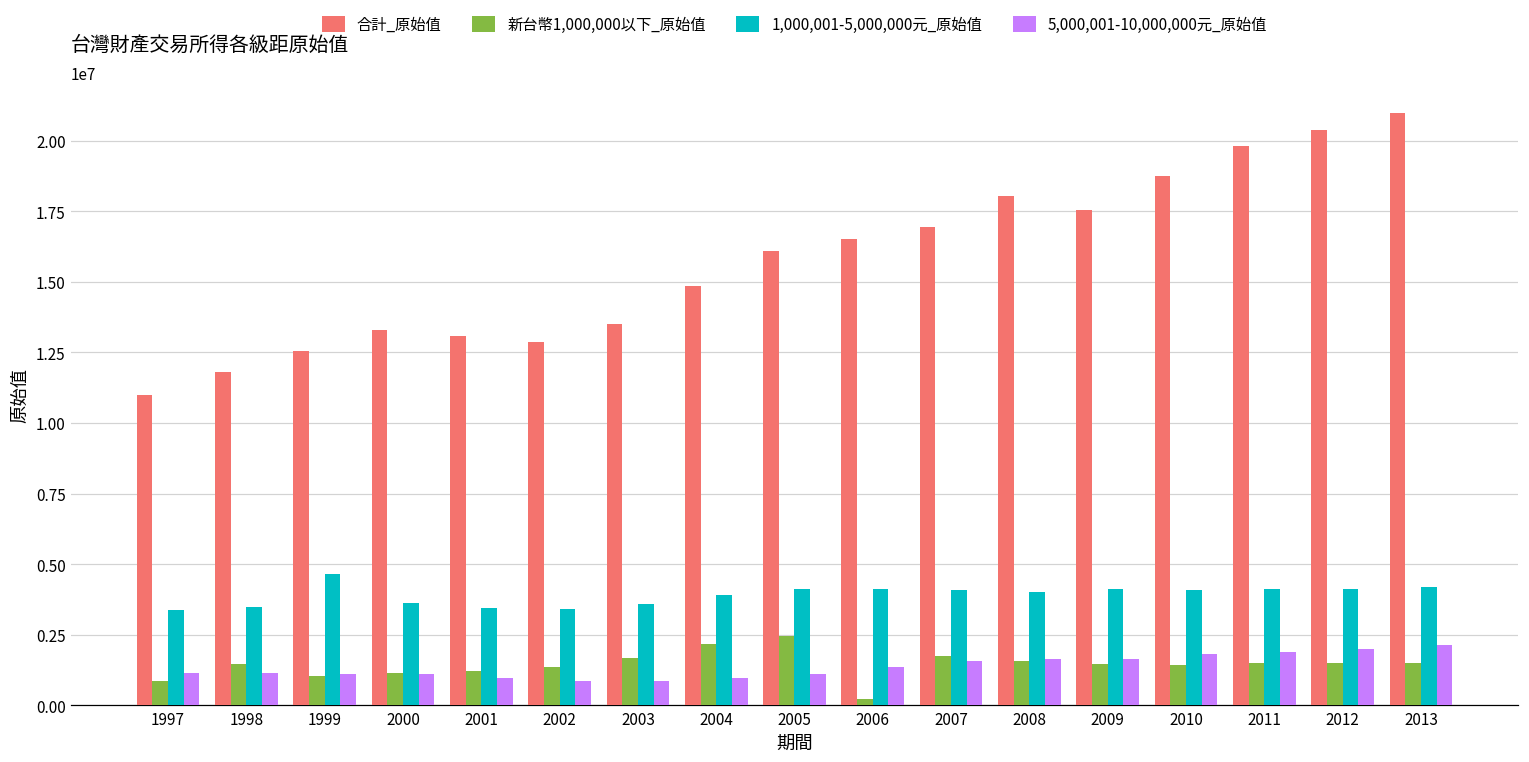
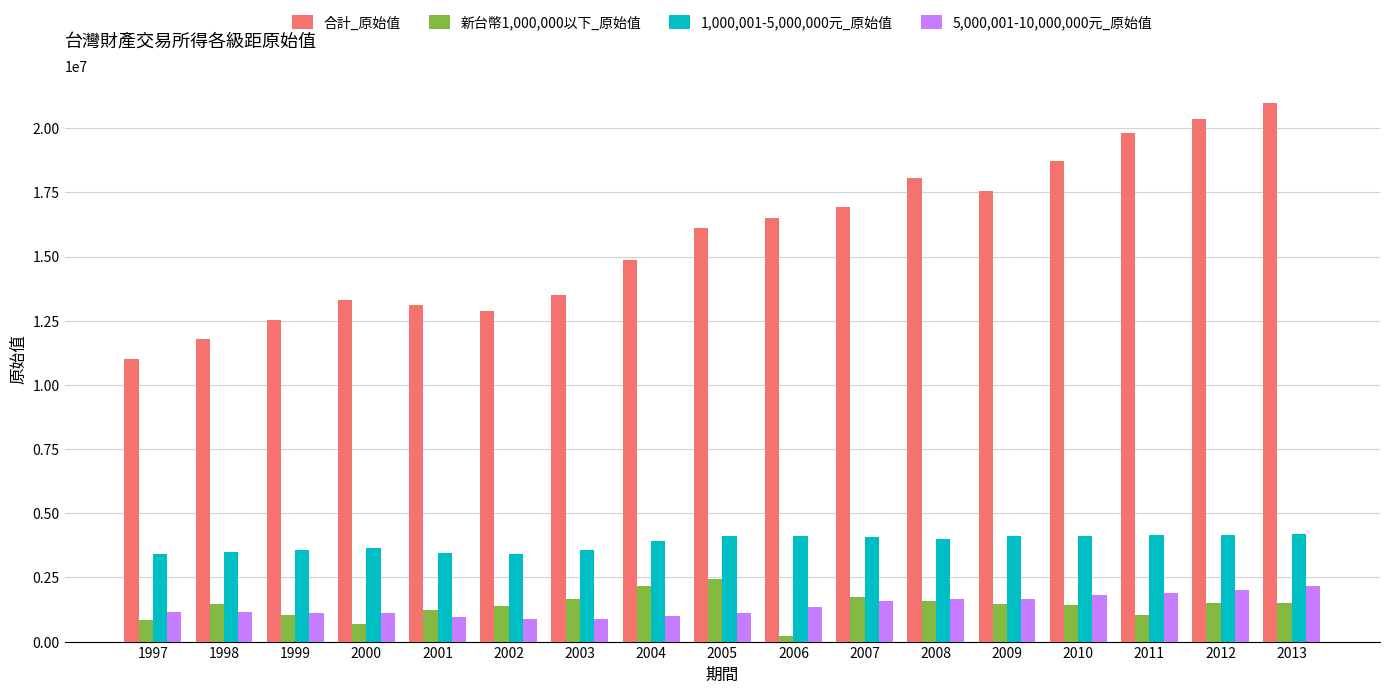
  {
    "合計_原始值": {
      "1997": 11000000,
      "1998": 11800000,
      "1999": 12500000,
      "2000": 13300000,
      "2001": 13100000,
      "2002": 12900000,
      "2003": 13500000,
      "2004": 14900000,
      "2005": 16100000,
      "2006": 16500000,
      "2007": 16900000,
      "2008": 18100000,
      "2009": 17600000,
      "2010": 18700000,
      "2011": 19800000,
      "2012": 20400000,
      "2013": 21000000
    },
    "新台幣1,000,000以下_原始值": {
      "1997": 900000,
      "1998": 1500000,
      "1999": 1000000,
-     "2000": 1100000,
+     "2000": 700000,
      "2001": 1200000,
      "2002": 1400000,
      "2003": 1700000,
      "2004": 2200000,
      "2005": 2500000,
      "2006": 200000,
      "2007": 1700000,
      "2008": 1600000,
      "2009": 1500000,
      "2010": 1400000,
-     "2011": 1500000,
+     "2011": 1100000,
      "2012": 1500000,
      "2013": 1500000
    },
    "1,000,001-5,000,000元_原始值": {
      "1997": 3400000,
      "1998": 3500000,
-     "1999": 4700000,
+     "1999": 3600000,
      "2000": 3600000,
      "2001": 3400000,
      "2002": 3400000,
      "2003": 3600000,
      "2004": 3900000,
      "2005": 4100000,
      "2006": 4100000,
      "2007": 4100000,
      "2008": 4000000,
      "2009": 4100000,
      "2010": 4100000,
      "2011": 4100000,
      "2012": 4100000,
      "2013": 4200000
    },
    "5,000,001-10,000,000元_原始值": {
      "1997": 1200000,
      "1998": 1200000,
      "1999": 1100000,
      "2000": 1100000,
      "2001": 1000000,
      "2002": 900000,
      "2003": 900000,
      "2004": 1000000,
      "2005": 1100000,
      "2006": 1400000,
      "2007": 1600000,
      "2008": 1700000,
      "2009": 1700000,
      "2010": 1800000,
      "2011": 1900000,
      "2012": 2000000,
      "2013": 2200000
    }
  }
